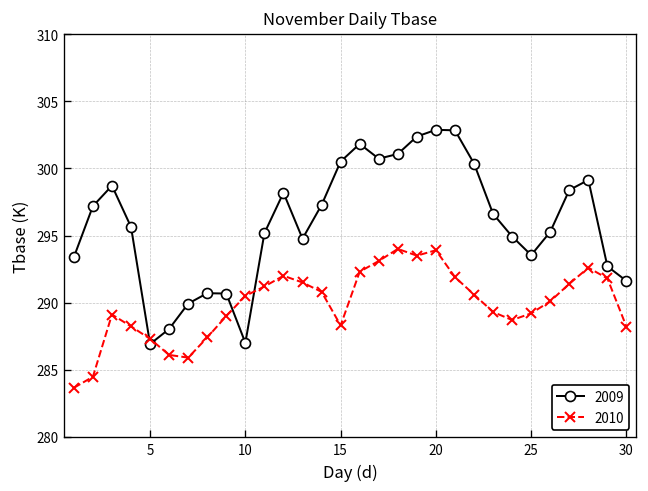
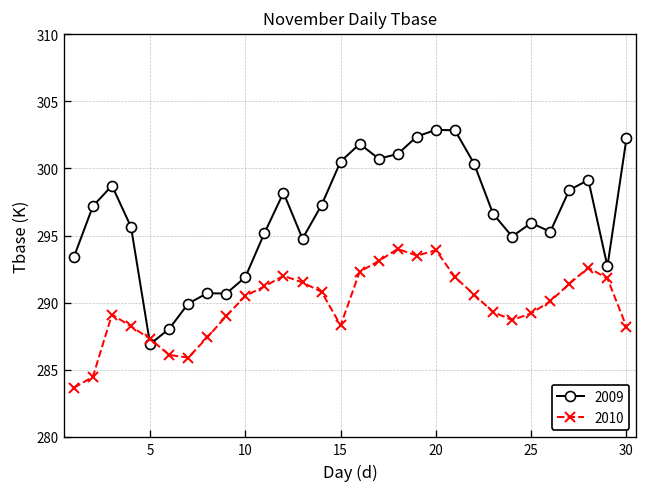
  {
    "2009": {
      "5": 286.9,
-     "10": 287.0,
+     "10": 291.9,
      "15": 300.5,
      "20": 302.9,
-     "25": 293.5,
-     "30": 291.6
+     "25": 295.9,
+     "30": 302.2
    },
    "2010": {
      "5": 287.3,
      "10": 290.5,
      "15": 288.3,
      "20": 293.9,
      "25": 289.2,
      "30": 288.2
    }
  }
